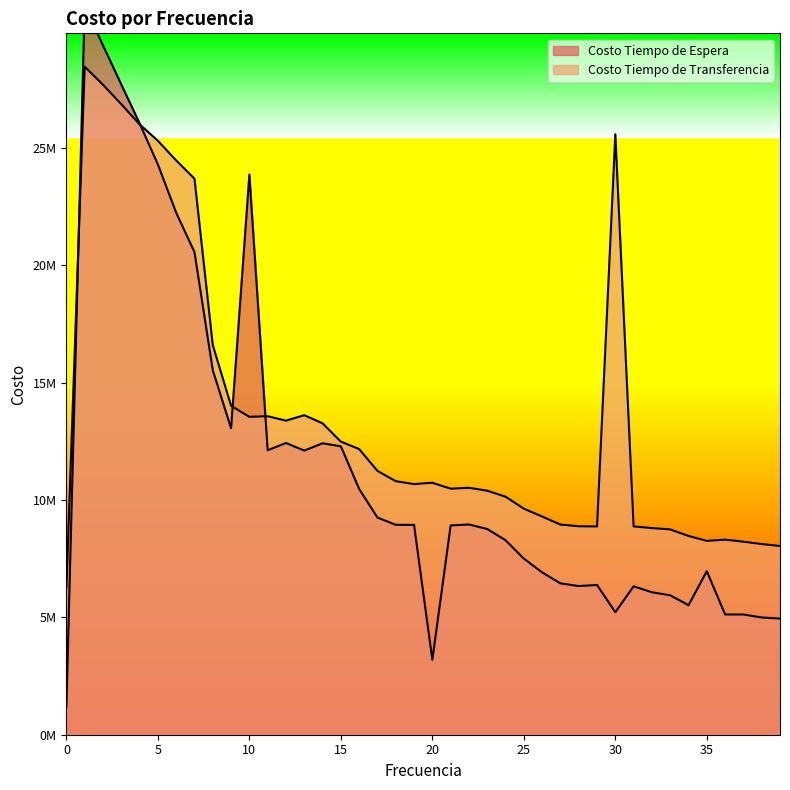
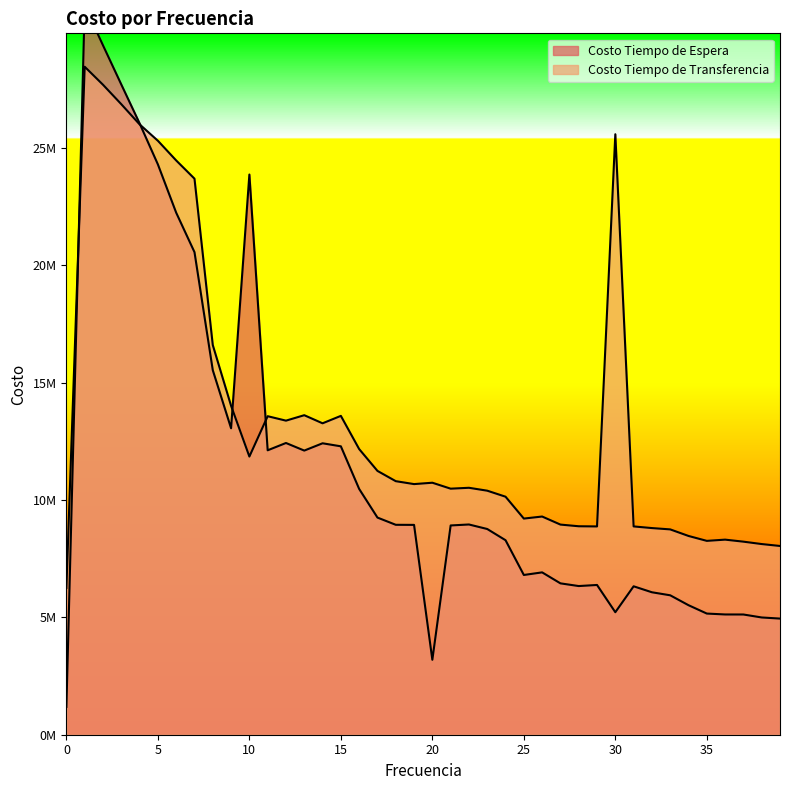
  {
    "Costo Tiempo de Espera": {
      "0": 1200000,
      "5": 24300000,
      "10": 23900000,
      "15": 12300000,
      "20": 3200000,
-     "25": 7500000,
+     "25": 6800000,
      "30": 5200000,
-     "35": 7000000
+     "35": 5200000
    },
    "Costo Tiempo de Transferencia": {
      "0": 6300000,
      "5": 25300000,
-     "10": 13500000,
-     "15": 12500000,
+     "10": 11800000,
+     "15": 13600000,
      "20": 10700000,
-     "25": 9600000,
+     "25": 9200000,
      "30": 25600000,
      "35": 8300000
    }
  }
